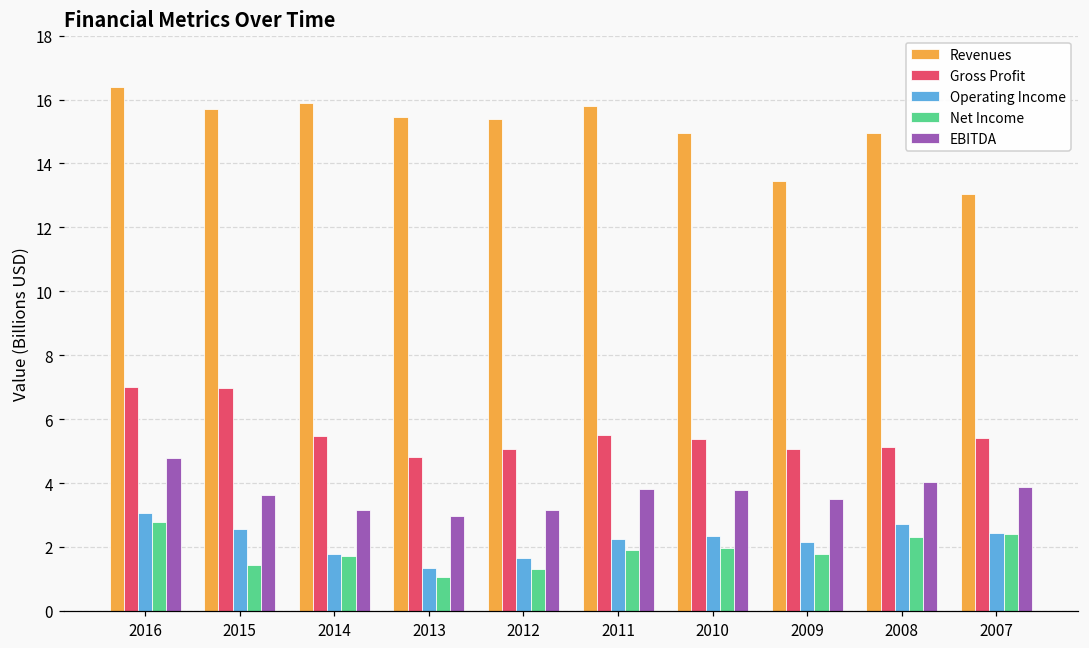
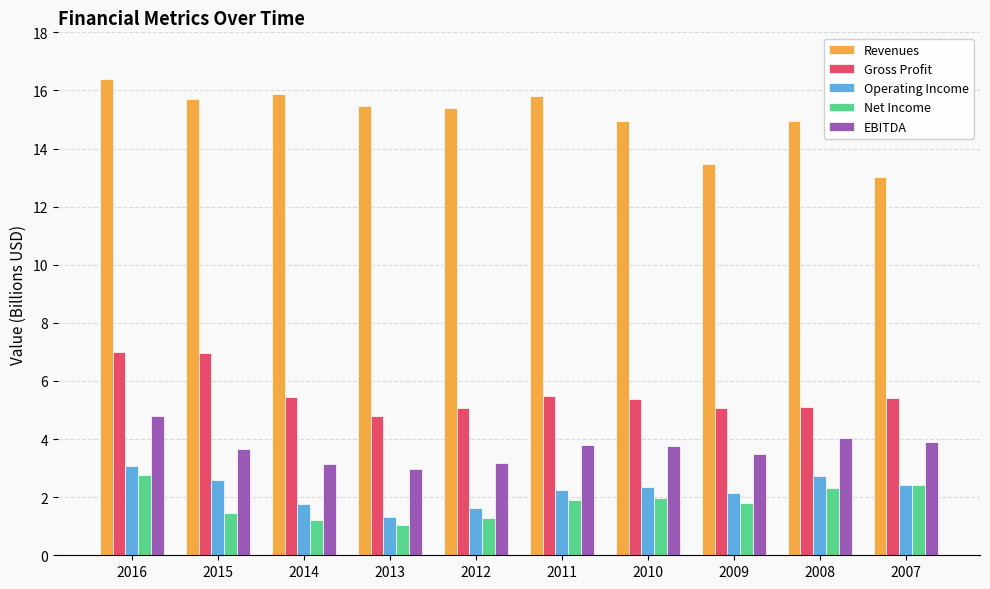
  {
    "Revenues": {
      "2016": 16.4,
      "2015": 15.7,
      "2014": 15.9,
      "2013": 15.5,
      "2012": 15.4,
      "2011": 15.8,
      "2010": 14.9,
      "2009": 13.5,
      "2008": 14.9,
      "2007": 13.0
    },
    "Gross Profit": {
      "2016": 7.0,
      "2015": 7.0,
      "2014": 5.5,
      "2013": 4.8,
      "2012": 5.1,
      "2011": 5.5,
      "2010": 5.4,
      "2009": 5.1,
      "2008": 5.1,
      "2007": 5.4
    },
    "Operating Income": {
      "2016": 3.1,
      "2015": 2.6,
      "2014": 1.8,
      "2013": 1.3,
      "2012": 1.6,
      "2011": 2.3,
      "2010": 2.3,
      "2009": 2.2,
      "2008": 2.7,
      "2007": 2.4
    },
    "Net Income": {
      "2016": 2.8,
      "2015": 1.4,
-     "2014": 1.7,
+     "2014": 1.2,
      "2013": 1.1,
      "2012": 1.3,
      "2011": 1.9,
      "2010": 2.0,
      "2009": 1.8,
      "2008": 2.3,
      "2007": 2.4
    },
    "EBITDA": {
      "2016": 4.8,
      "2015": 3.6,
      "2014": 3.2,
      "2013": 3.0,
      "2012": 3.2,
      "2011": 3.8,
      "2010": 3.8,
      "2009": 3.5,
      "2008": 4.0,
      "2007": 3.9
    }
  }
